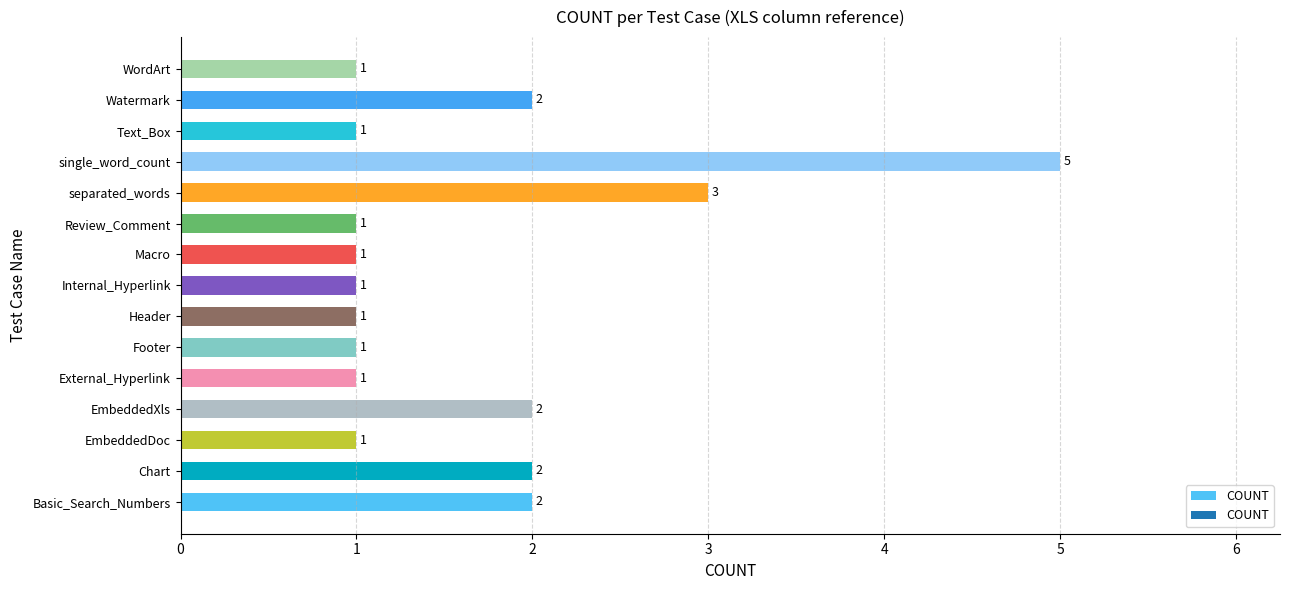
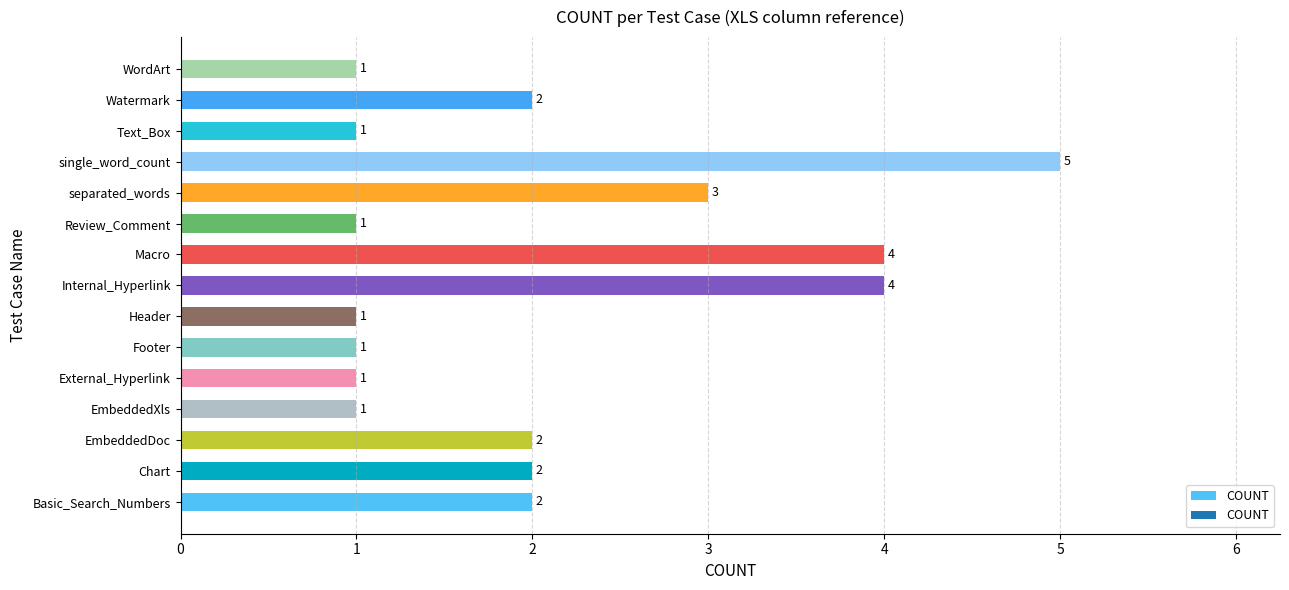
  {
    "WordArt": 1,
    "Watermark": 2,
    "Text_Box": 1,
    "single_word_count": 5,
    "separated_words": 3,
    "Review_Comment": 1,
-   "Macro": 1,
-   "Internal_Hyperlink": 1,
+   "Macro": 4,
+   "Internal_Hyperlink": 4,
    "Header": 1,
    "Footer": 1,
    "External_Hyperlink": 1,
-   "EmbeddedXls": 2,
-   "EmbeddedDoc": 1,
+   "EmbeddedXls": 1,
+   "EmbeddedDoc": 2,
    "Chart": 2,
    "Basic_Search_Numbers": 2
  }
